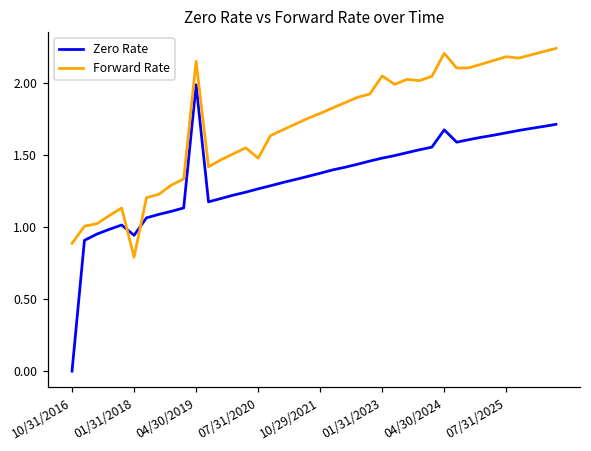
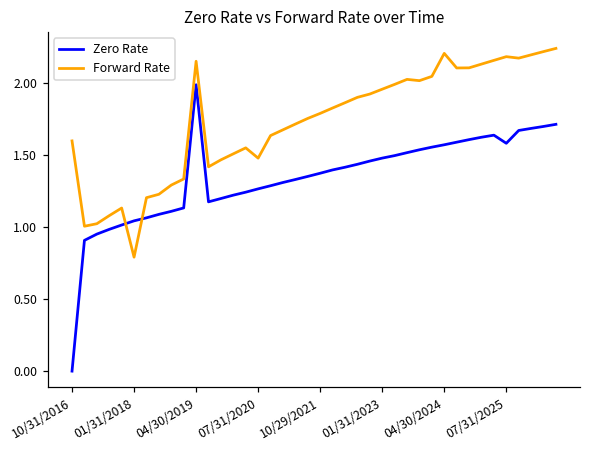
  {
    "Zero Rate": {
      "10/31/2016": 0.00,
-     "01/31/2018": 0.94,
+     "01/31/2018": 1.04,
      "04/30/2019": 1.99,
      "07/31/2020": 1.27,
      "10/29/2021": 1.37,
      "01/31/2023": 1.48,
-     "04/30/2024": 1.68,
-     "07/31/2025": 1.66
+     "04/30/2024": 1.57,
+     "07/31/2025": 1.58
    },
    "Forward Rate": {
-     "10/31/2016": 0.89,
+     "10/31/2016": 1.60,
      "01/31/2018": 0.79,
      "04/30/2019": 2.15,
      "07/31/2020": 1.48,
      "10/29/2021": 1.79,
-     "01/31/2023": 2.05,
+     "01/31/2023": 1.96,
      "04/30/2024": 2.21,
      "07/31/2025": 2.18
    }
  }
